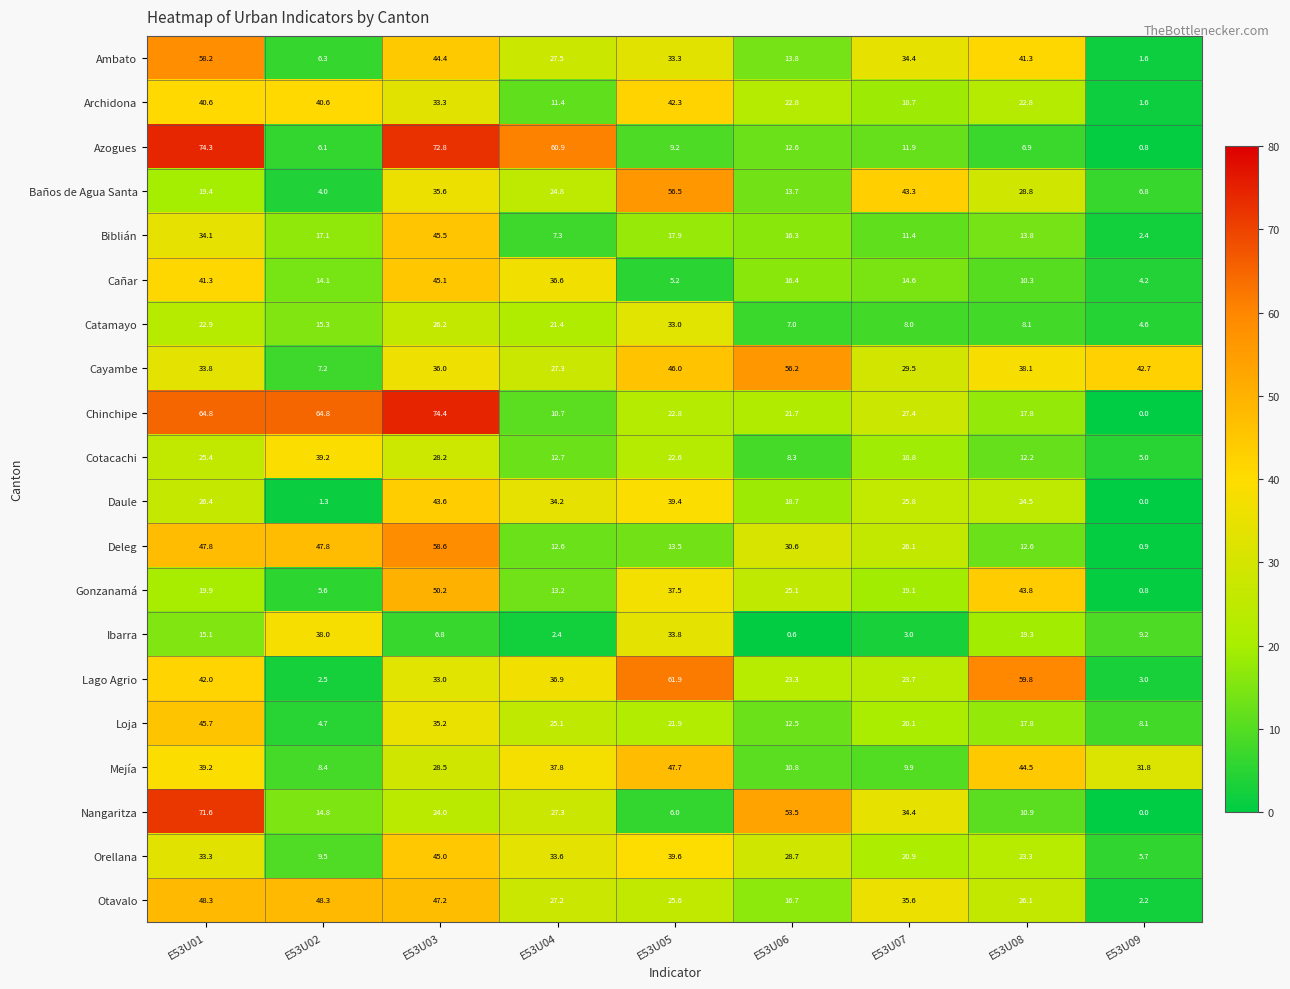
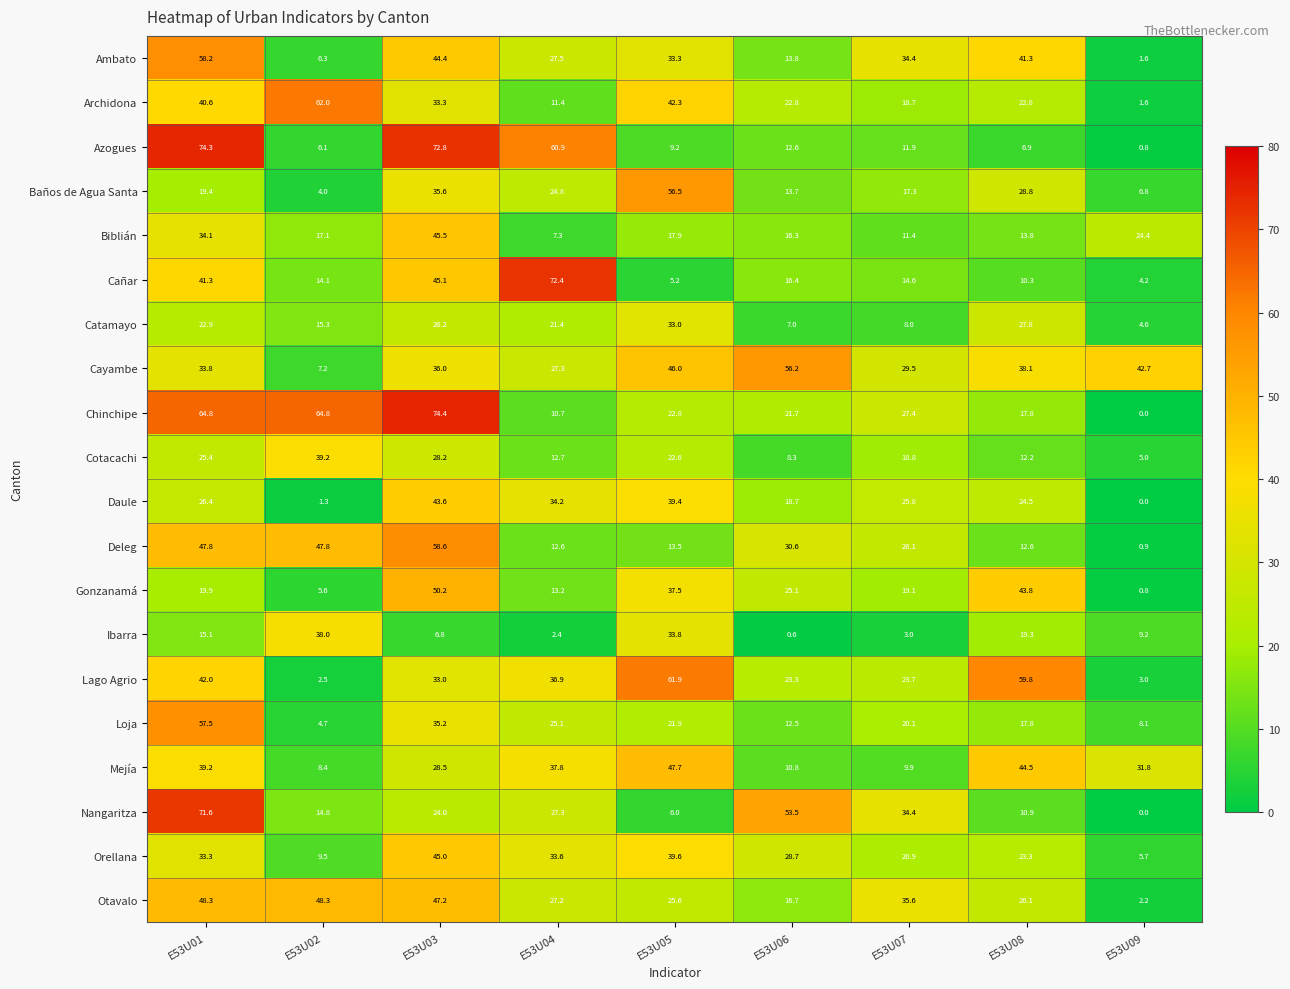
  {
    "Ambato": {
      "E53U01": 58.2,
      "E53U02": 6.3,
      "E53U03": 44.4,
      "E53U04": 27.5,
      "E53U05": 33.3,
      "E53U06": 13.8,
      "E53U07": 34.4,
      "E53U08": 41.3,
      "E53U09": 1.6
    },
    "Archidona": {
      "E53U01": 40.6,
-     "E53U02": 40.6,
+     "E53U02": 62.0,
      "E53U03": 33.3,
      "E53U04": 11.4,
      "E53U05": 42.3,
      "E53U06": 22.8,
      "E53U07": 18.7,
      "E53U08": 22.8,
      "E53U09": 1.6
    },
    "Azogues": {
      "E53U01": 74.3,
      "E53U02": 6.1,
      "E53U03": 72.8,
      "E53U04": 60.9,
      "E53U05": 9.2,
      "E53U06": 12.6,
      "E53U07": 11.9,
      "E53U08": 6.9,
      "E53U09": 0.8
    },
    "Baños de Agua Santa": {
      "E53U01": 19.4,
      "E53U02": 4.0,
      "E53U03": 35.6,
      "E53U04": 24.8,
      "E53U05": 56.5,
      "E53U06": 13.7,
-     "E53U07": 43.3,
+     "E53U07": 17.3,
      "E53U08": 28.8,
      "E53U09": 6.8
    },
    "Biblián": {
      "E53U01": 34.1,
      "E53U02": 17.1,
      "E53U03": 45.5,
      "E53U04": 7.3,
      "E53U05": 17.9,
      "E53U06": 16.3,
      "E53U07": 11.4,
      "E53U08": 13.8,
-     "E53U09": 2.4
+     "E53U09": 24.4
    },
    "Cañar": {
      "E53U01": 41.3,
      "E53U02": 14.1,
      "E53U03": 45.1,
-     "E53U04": 36.6,
+     "E53U04": 72.4,
      "E53U05": 5.2,
      "E53U06": 16.4,
      "E53U07": 14.6,
      "E53U08": 10.3,
      "E53U09": 4.2
    },
    "Catamayo": {
      "E53U01": 22.9,
      "E53U02": 15.3,
      "E53U03": 26.2,
      "E53U04": 21.4,
      "E53U05": 33.0,
      "E53U06": 7.0,
      "E53U07": 8.0,
-     "E53U08": 8.1,
+     "E53U08": 27.8,
      "E53U09": 4.6
    },
    "Cayambe": {
      "E53U01": 33.8,
      "E53U02": 7.2,
      "E53U03": 36.0,
      "E53U04": 27.3,
      "E53U05": 46.0,
      "E53U06": 56.2,
      "E53U07": 29.5,
      "E53U08": 38.1,
      "E53U09": 42.7
    },
    "Chinchipe": {
      "E53U01": 64.8,
      "E53U02": 64.8,
      "E53U03": 74.4,
      "E53U04": 10.7,
      "E53U05": 22.8,
      "E53U06": 21.7,
      "E53U07": 27.4,
      "E53U08": 17.8,
      "E53U09": 0.0
    },
    "Cotacachi": {
      "E53U01": 25.4,
      "E53U02": 39.2,
      "E53U03": 28.2,
      "E53U04": 12.7,
      "E53U05": 22.6,
      "E53U06": 8.3,
      "E53U07": 18.8,
      "E53U08": 12.2,
      "E53U09": 5.0
    },
    "Daule": {
      "E53U01": 26.4,
      "E53U02": 1.3,
      "E53U03": 43.6,
      "E53U04": 34.2,
      "E53U05": 39.4,
      "E53U06": 18.7,
      "E53U07": 25.8,
      "E53U08": 24.5,
      "E53U09": 0.0
    },
    "Deleg": {
      "E53U01": 47.8,
      "E53U02": 47.8,
      "E53U03": 58.6,
      "E53U04": 12.6,
      "E53U05": 13.5,
      "E53U06": 30.6,
      "E53U07": 26.1,
      "E53U08": 12.6,
      "E53U09": 0.9
    },
    "Gonzanamá": {
      "E53U01": 19.9,
      "E53U02": 5.6,
      "E53U03": 50.2,
      "E53U04": 13.2,
      "E53U05": 37.5,
      "E53U06": 25.1,
      "E53U07": 19.1,
      "E53U08": 43.8,
      "E53U09": 0.8
    },
    "Ibarra": {
      "E53U01": 15.1,
      "E53U02": 38.0,
      "E53U03": 6.8,
      "E53U04": 2.4,
      "E53U05": 33.8,
      "E53U06": 0.6,
      "E53U07": 3.0,
      "E53U08": 19.3,
      "E53U09": 9.2
    },
    "Lago Agrio": {
      "E53U01": 42.0,
      "E53U02": 2.5,
      "E53U03": 33.0,
      "E53U04": 36.9,
      "E53U05": 61.9,
      "E53U06": 23.3,
      "E53U07": 23.7,
      "E53U08": 59.8,
      "E53U09": 3.0
    },
    "Loja": {
-     "E53U01": 45.7,
+     "E53U01": 57.5,
      "E53U02": 4.7,
      "E53U03": 35.2,
      "E53U04": 25.1,
      "E53U05": 21.9,
      "E53U06": 12.5,
      "E53U07": 20.1,
      "E53U08": 17.8,
      "E53U09": 8.1
    },
    "Mejía": {
      "E53U01": 39.2,
      "E53U02": 8.4,
      "E53U03": 28.5,
      "E53U04": 37.8,
      "E53U05": 47.7,
      "E53U06": 10.8,
      "E53U07": 9.9,
      "E53U08": 44.5,
      "E53U09": 31.8
    },
    "Nangaritza": {
      "E53U01": 71.6,
      "E53U02": 14.8,
      "E53U03": 24.0,
      "E53U04": 27.3,
      "E53U05": 6.0,
      "E53U06": 53.5,
      "E53U07": 34.4,
      "E53U08": 10.9,
      "E53U09": 0.0
    },
    "Orellana": {
      "E53U01": 33.3,
      "E53U02": 9.5,
      "E53U03": 45.0,
      "E53U04": 33.6,
      "E53U05": 39.6,
      "E53U06": 28.7,
      "E53U07": 20.9,
      "E53U08": 23.3,
      "E53U09": 5.7
    },
    "Otavalo": {
      "E53U01": 48.3,
      "E53U02": 48.3,
      "E53U03": 47.2,
      "E53U04": 27.2,
      "E53U05": 25.6,
      "E53U06": 16.7,
      "E53U07": 35.6,
      "E53U08": 26.1,
      "E53U09": 2.2
    }
  }
